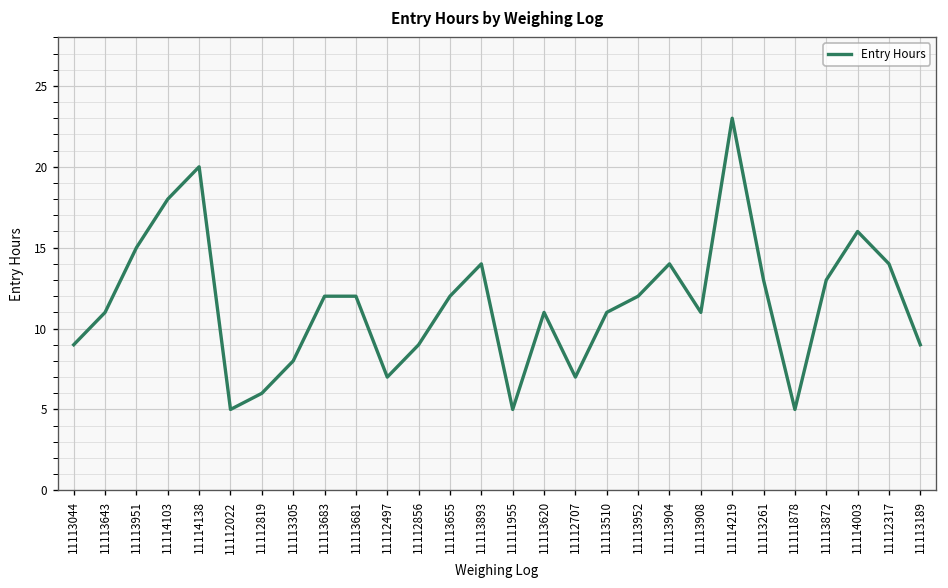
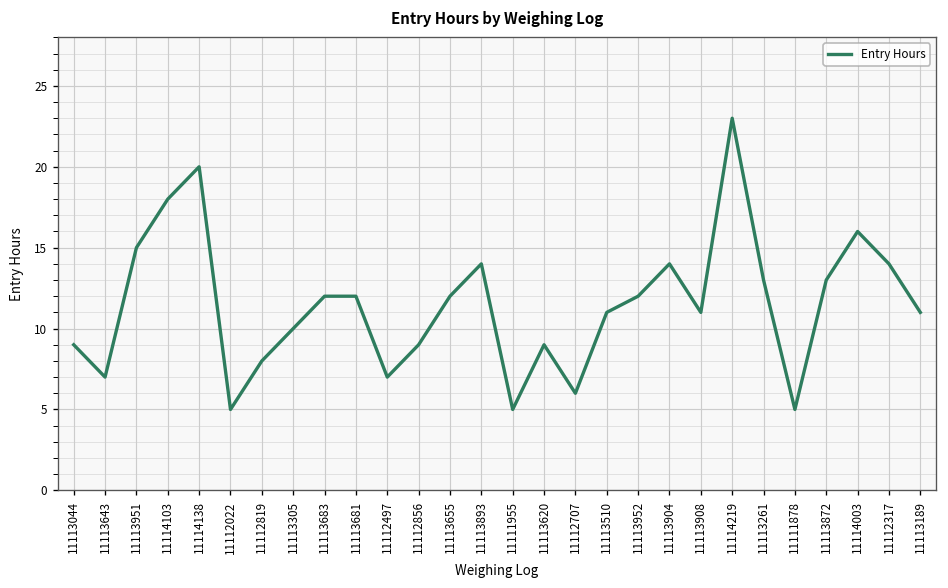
  {
    "11113044": 9,
-   "11113643": 11,
+   "11113643": 7,
    "11113951": 15,
    "11114103": 18,
    "11114138": 20,
    "11112022": 5,
-   "11112819": 6,
-   "11113305": 8,
+   "11112819": 8,
+   "11113305": 10,
    "11113683": 12,
    "11113681": 12,
    "11112497": 7,
    "11112856": 9,
    "11113655": 12,
    "11113893": 14,
    "11111955": 5,
-   "11113620": 11,
-   "11112707": 7,
+   "11113620": 9,
+   "11112707": 6,
    "11113510": 11,
    "11113952": 12,
    "11113904": 14,
    "11113908": 11,
    "11114219": 23,
    "11113261": 13,
    "11111878": 5,
    "11113872": 13,
    "11114003": 16,
    "11112317": 14,
-   "11113189": 9
+   "11113189": 11
  }
